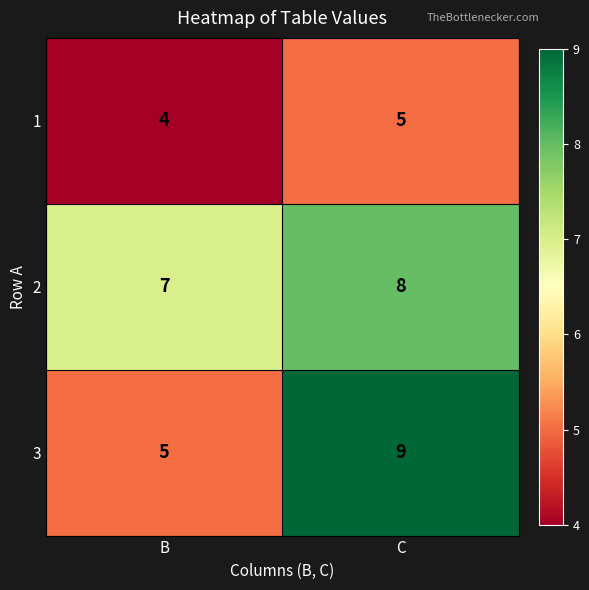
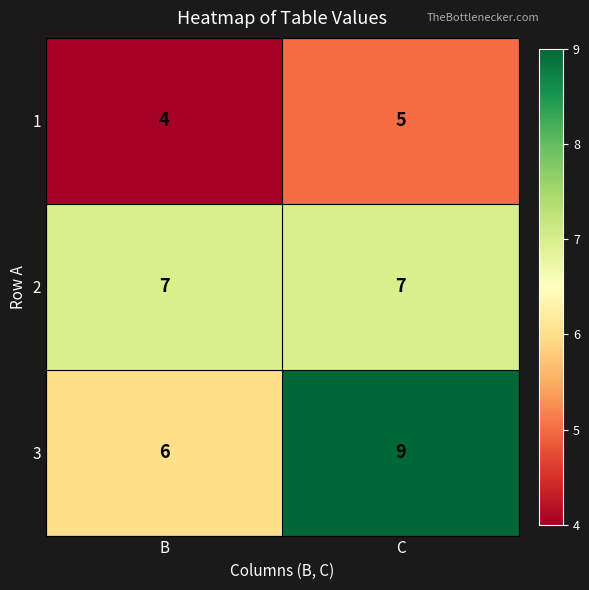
  {
    "1": {
      "B": 4,
      "C": 5
    },
    "2": {
      "B": 7,
-     "C": 8
+     "C": 7
    },
    "3": {
-     "B": 5,
+     "B": 6,
      "C": 9
    }
  }
